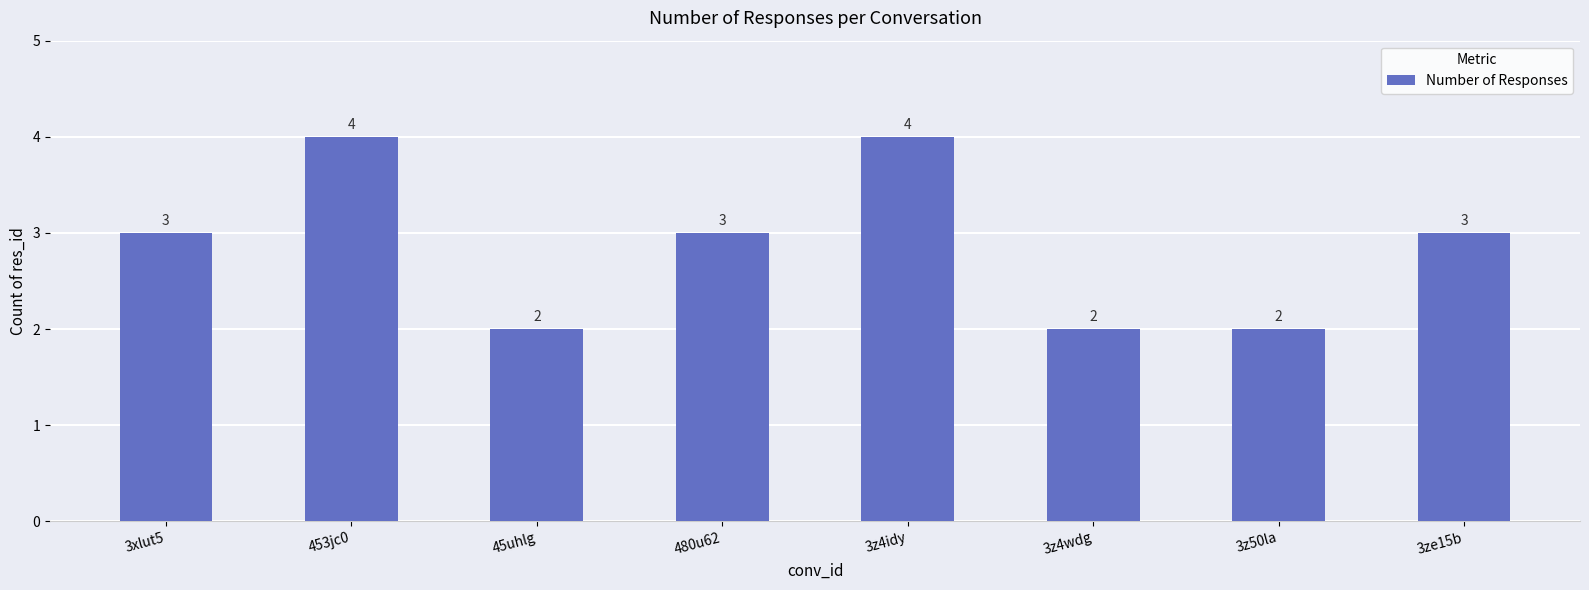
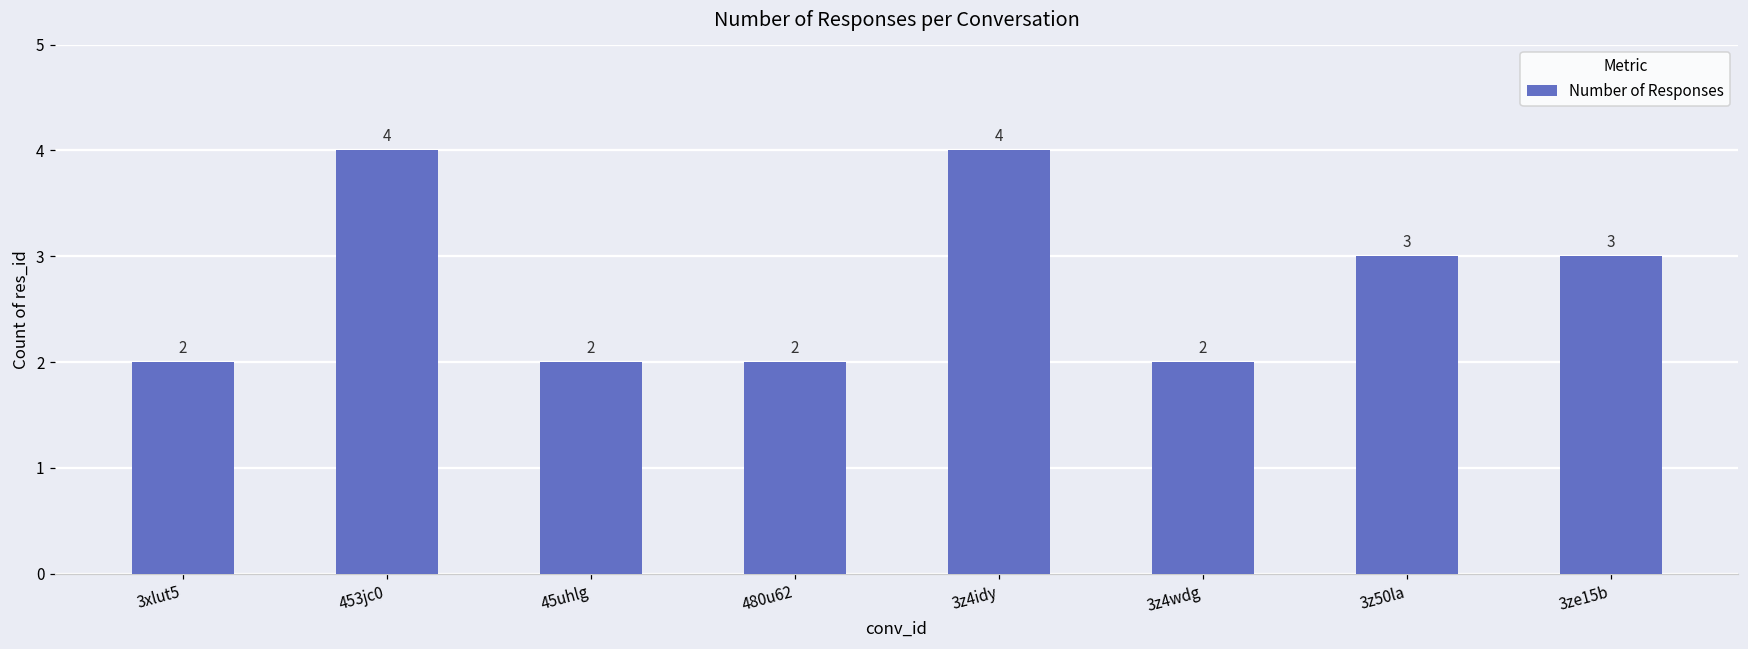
  {
-   "3xlut5": 3,
+   "3xlut5": 2,
    "453jc0": 4,
    "45uhlg": 2,
-   "480u62": 3,
+   "480u62": 2,
    "3z4idy": 4,
    "3z4wdg": 2,
-   "3z50la": 2,
+   "3z50la": 3,
    "3ze15b": 3
  }
